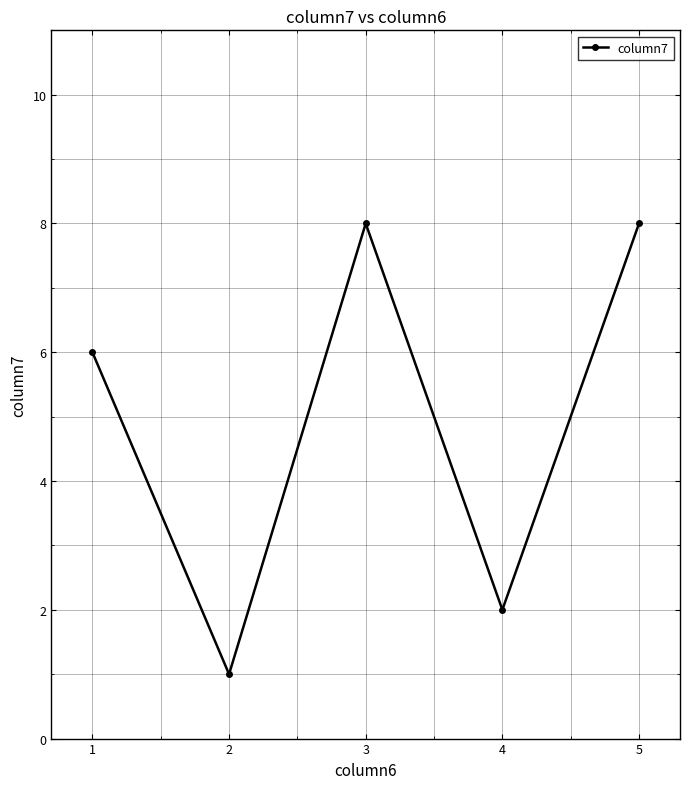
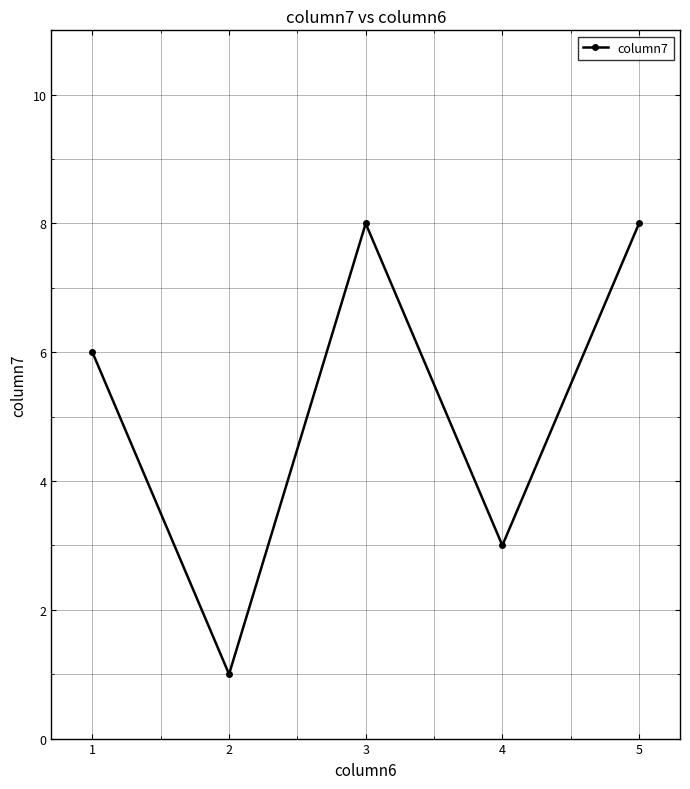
  {
    "1": 6,
    "2": 1,
    "3": 8,
-   "4": 2,
+   "4": 3,
    "5": 8
  }
